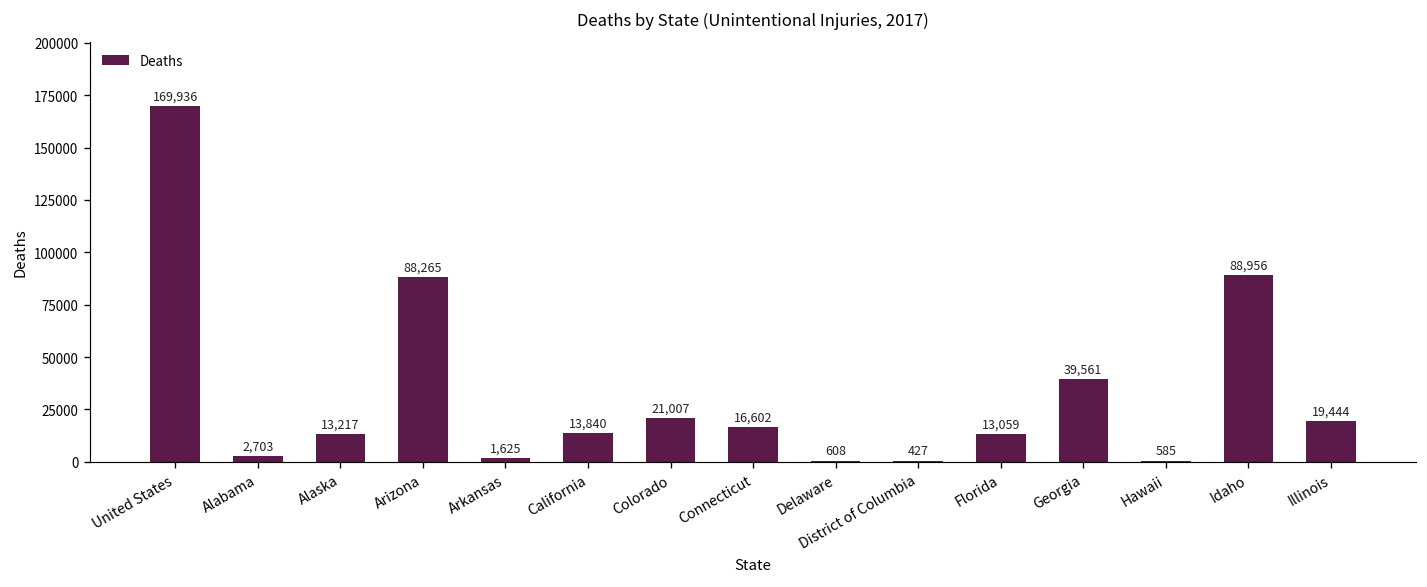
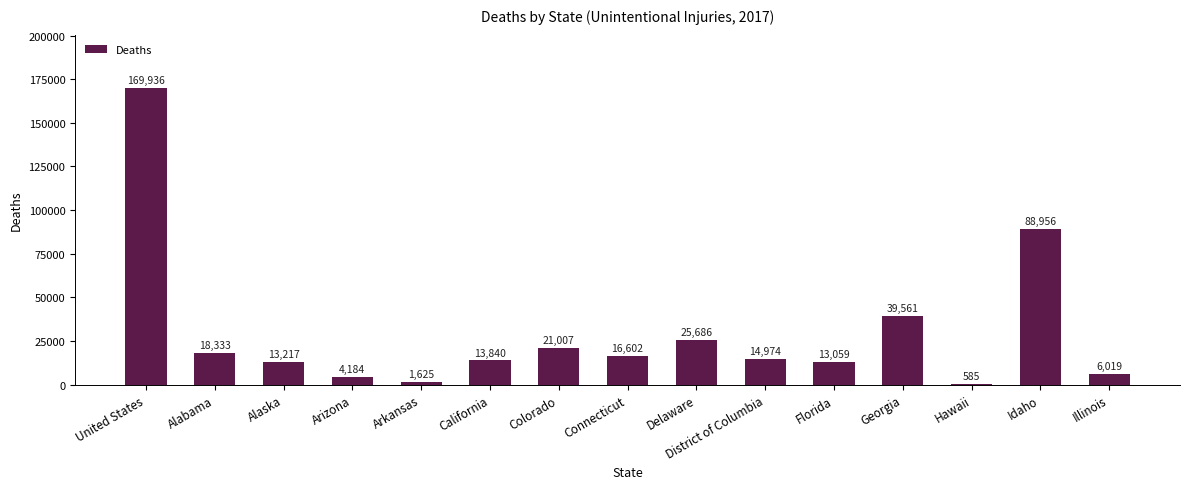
  {
    "United States": "169,936",
-   "Alabama": "2,703",
+   "Alabama": "18,333",
    "Alaska": "13,217",
-   "Arizona": "88,265",
+   "Arizona": "4,184",
    "Arkansas": "1,625",
    "California": "13,840",
    "Colorado": "21,007",
    "Connecticut": "16,602",
-   "Delaware": "608",
-   "District of Columbia": "427",
+   "Delaware": "25,686",
+   "District of Columbia": "14,974",
    "Florida": "13,059",
    "Georgia": "39,561",
    "Hawaii": "585",
    "Idaho": "88,956",
-   "Illinois": "19,444"
+   "Illinois": "6,019"
  }
